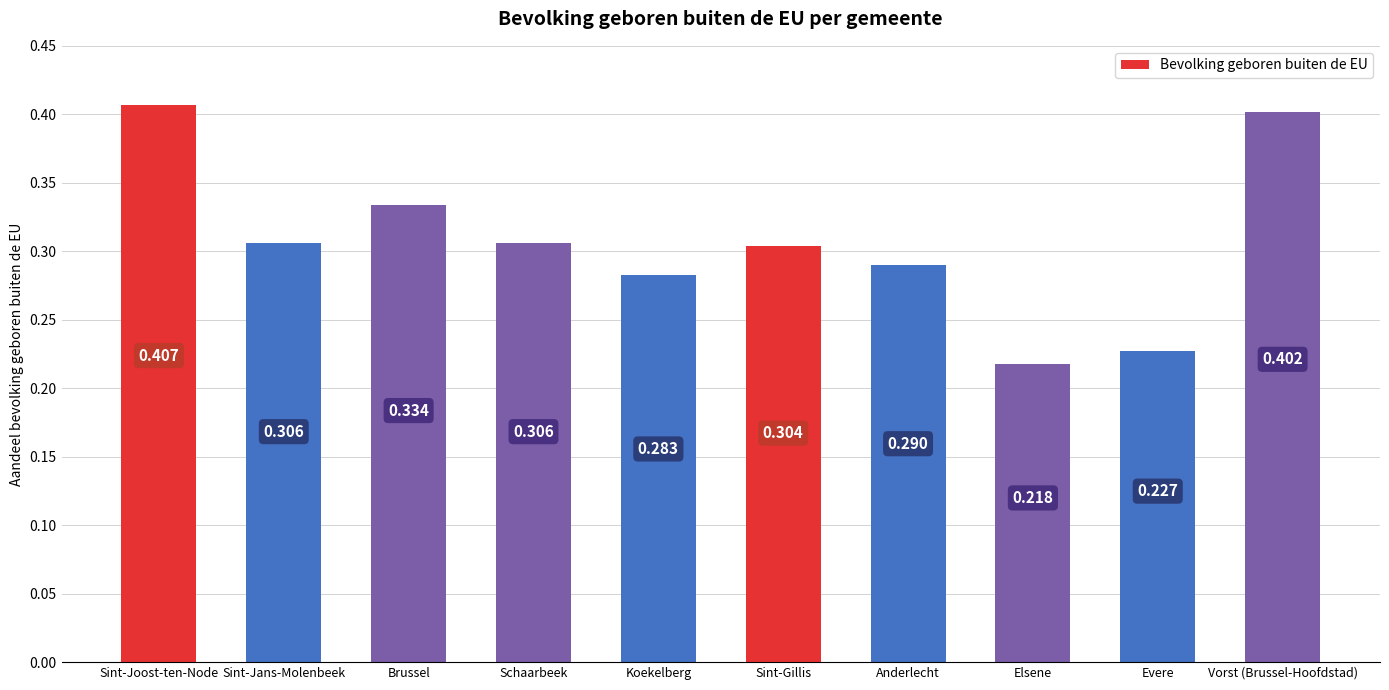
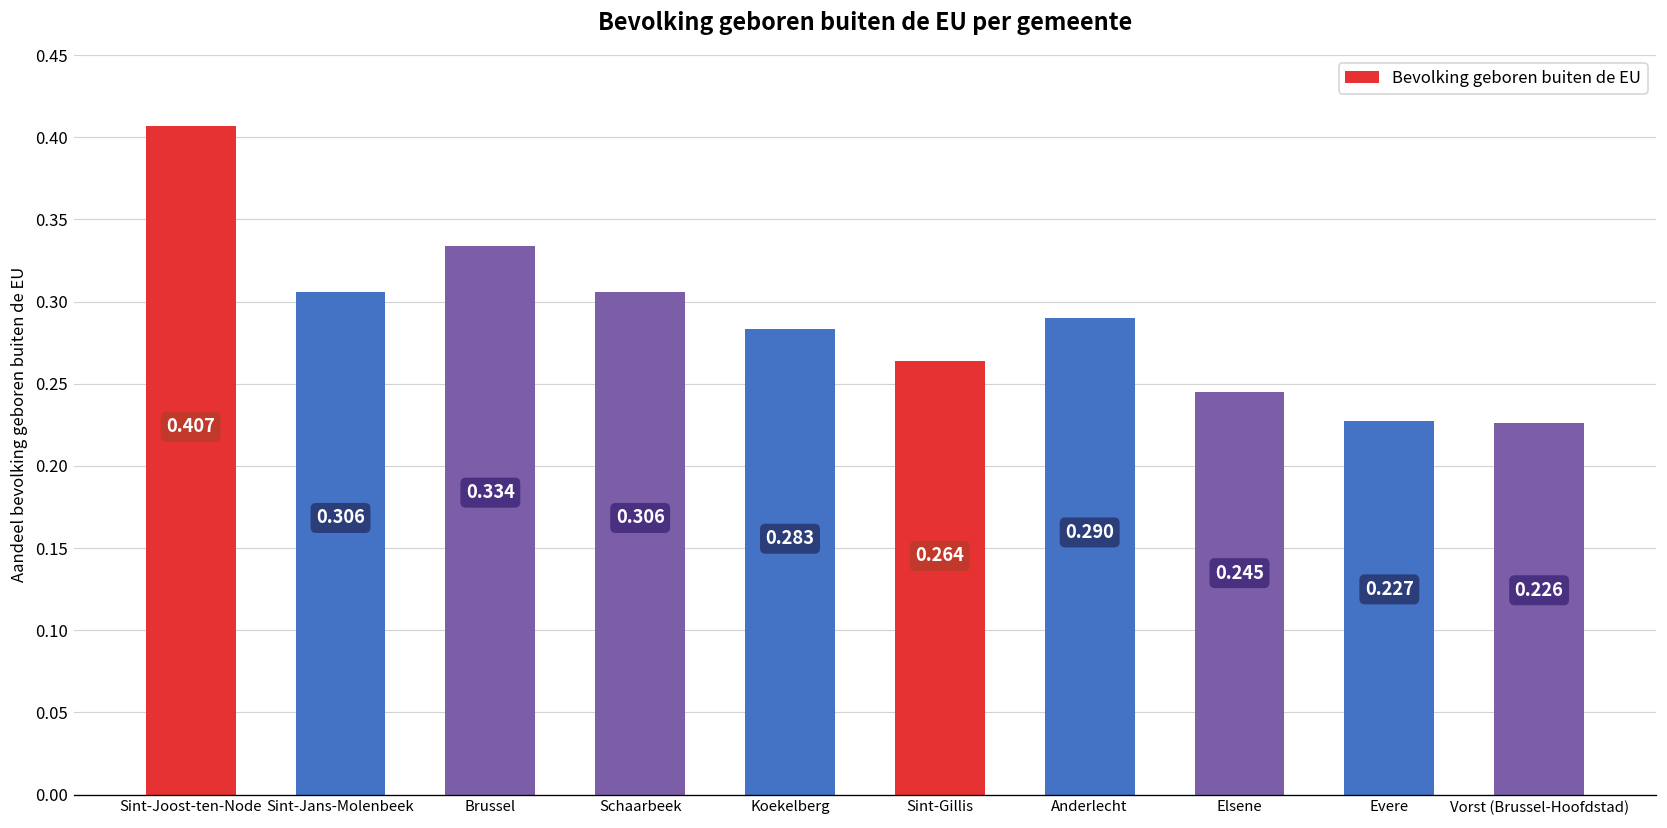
  {
-   "Sint-Gillis": 0.304,
-   "Elsene": 0.218,
-   "Vorst (Brussel-Hoofdstad)": 0.402
+   "Sint-Gillis": 0.264,
+   "Elsene": 0.245,
+   "Vorst (Brussel-Hoofdstad)": 0.226
  }
